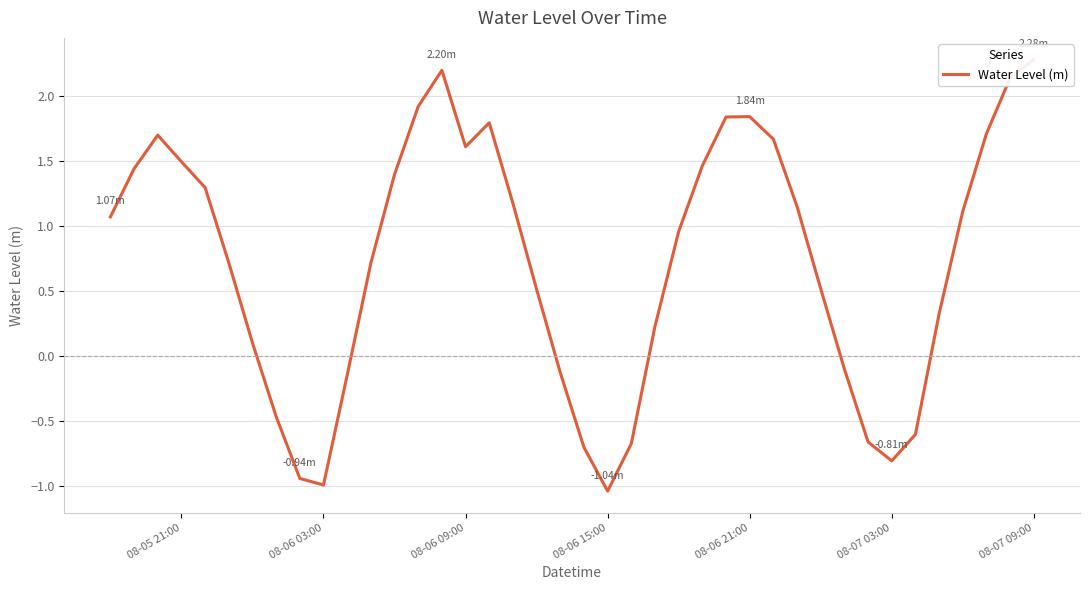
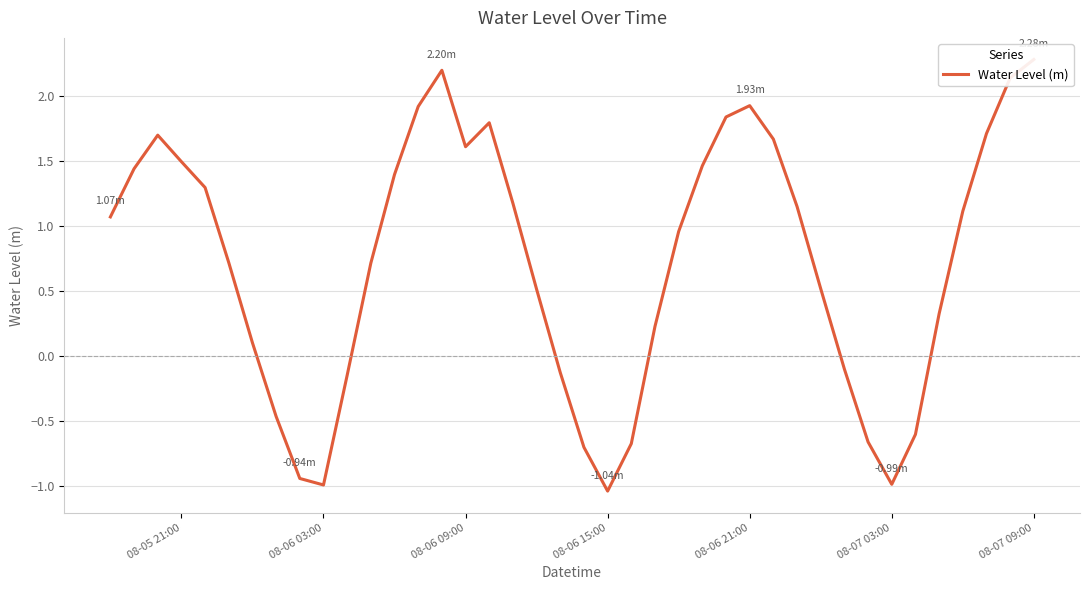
  {
    "08-06 15:00": "-1.04m",
-   "08-06 21:00": "1.84m",
-   "08-07 03:00": "-0.81m"
+   "08-06 21:00": "1.93m",
+   "08-07 03:00": "-0.99m"
  }
